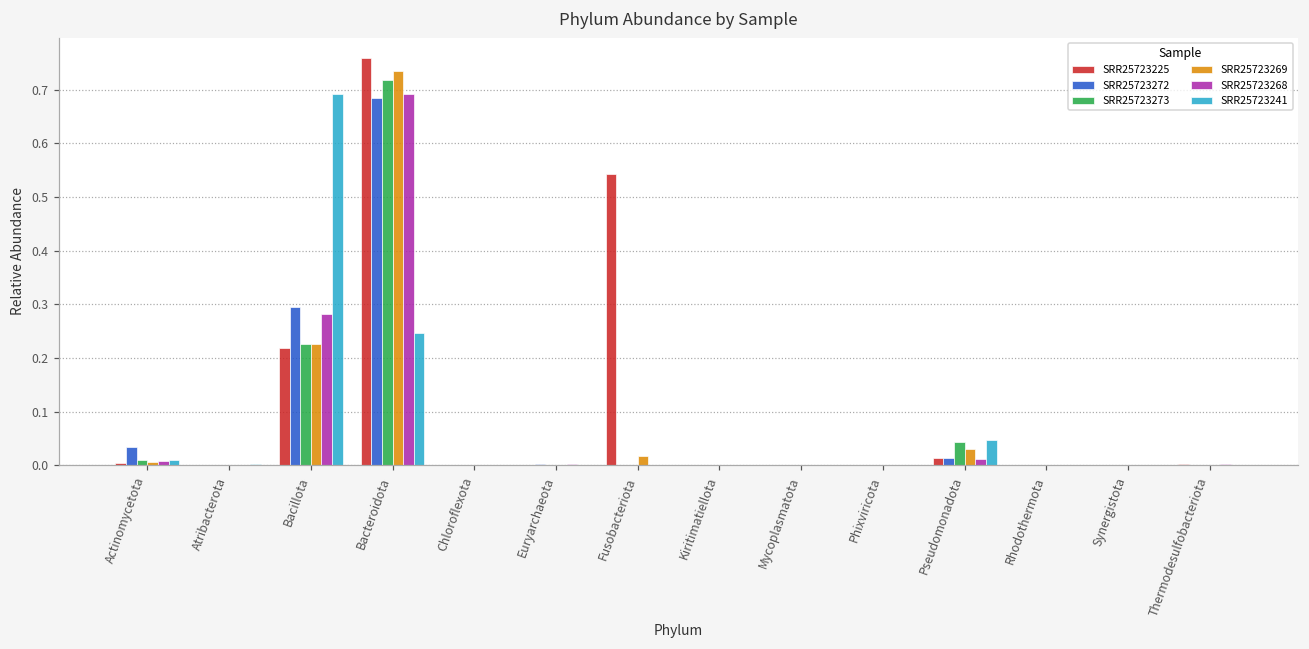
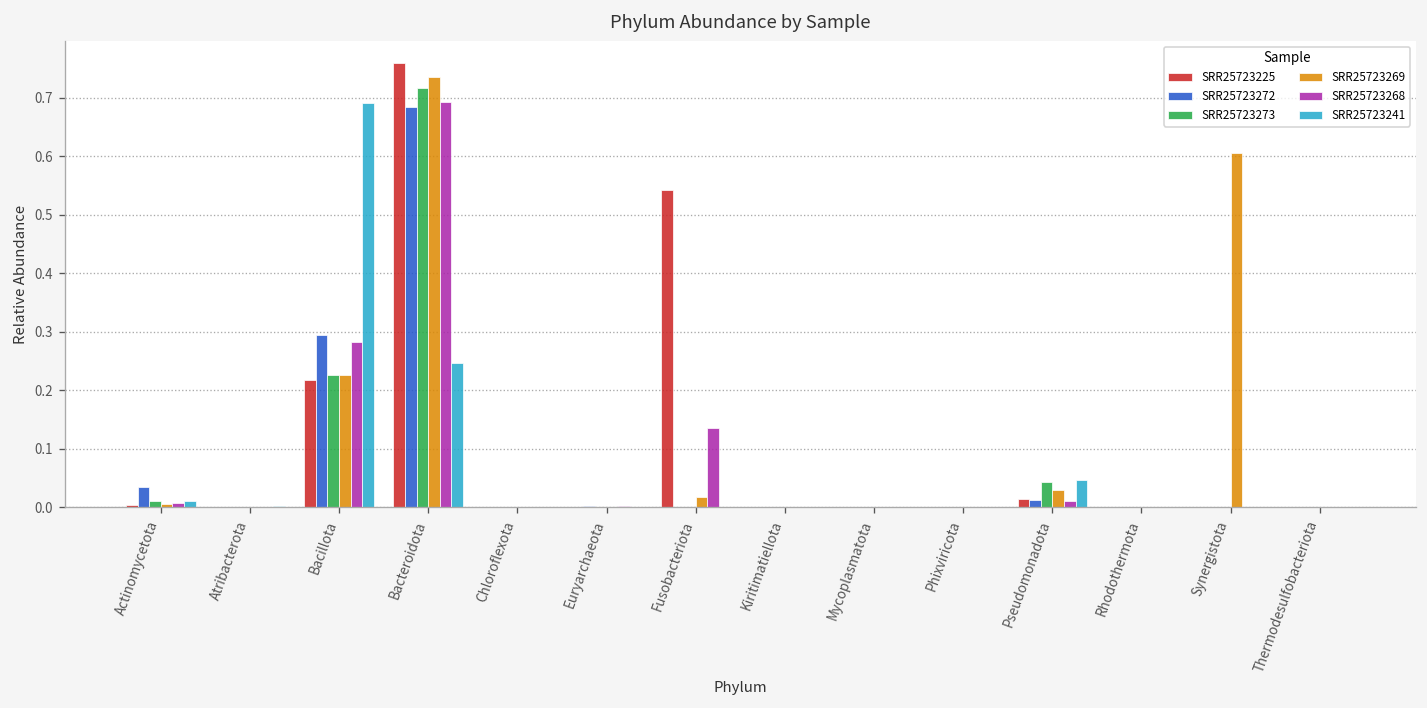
  {
    "SRR25723225": {
      "Atribacterota": 0.00,
      "Bacillota": 0.22,
      "Bacteroidota": 0.76,
      "Chloroflexota": 0.00,
      "Fusobacteriota": 0.54,
      "Kiritimatiellota": 0.00,
      "Phixviricota": 0.00,
      "Pseudomonadota": 0.01,
      "Rhodothermota": 0.00
    },
    "SRR25723272": {
      "Actinomycetota": 0.03,
      "Atribacterota": 0.00,
      "Bacillota": 0.29,
      "Bacteroidota": 0.68,
      "Chloroflexota": 0.00,
      "Kiritimatiellota": 0.00,
      "Phixviricota": 0.00,
      "Pseudomonadota": 0.01,
      "Rhodothermota": 0.00
    },
    "SRR25723273": {
      "Actinomycetota": 0.01,
      "Atribacterota": 0.00,
      "Bacillota": 0.23,
      "Bacteroidota": 0.72,
      "Chloroflexota": 0.00,
      "Kiritimatiellota": 0.00,
      "Phixviricota": 0.00,
      "Pseudomonadota": 0.04,
      "Rhodothermota": 0.00
    },
    "SRR25723269": {
      "Actinomycetota": 0.01,
      "Atribacterota": 0.00,
      "Bacillota": 0.23,
      "Bacteroidota": 0.74,
      "Chloroflexota": 0.00,
      "Fusobacteriota": 0.02,
      "Kiritimatiellota": 0.00,
      "Phixviricota": 0.00,
      "Pseudomonadota": 0.03,
      "Rhodothermota": 0.00,
-     "Synergistota": 0.00
+     "Synergistota": 0.61
    },
    "SRR25723268": {
      "Actinomycetota": 0.01,
      "Atribacterota": 0.00,
      "Bacillota": 0.28,
      "Bacteroidota": 0.69,
      "Chloroflexota": 0.00,
-     "Fusobacteriota": 0.00,
+     "Fusobacteriota": 0.14,
      "Kiritimatiellota": 0.00,
      "Phixviricota": 0.00,
      "Pseudomonadota": 0.01,
      "Rhodothermota": 0.00
    },
    "SRR25723241": {
      "Actinomycetota": 0.01,
      "Bacillota": 0.69,
      "Bacteroidota": 0.25,
      "Euryarchaeota": 0.00,
      "Fusobacteriota": 0.00,
      "Kiritimatiellota": 0.00,
      "Phixviricota": 0.00,
      "Pseudomonadota": 0.05,
      "Rhodothermota": 0.00,
      "Synergistota": 0.00
    }
  }
